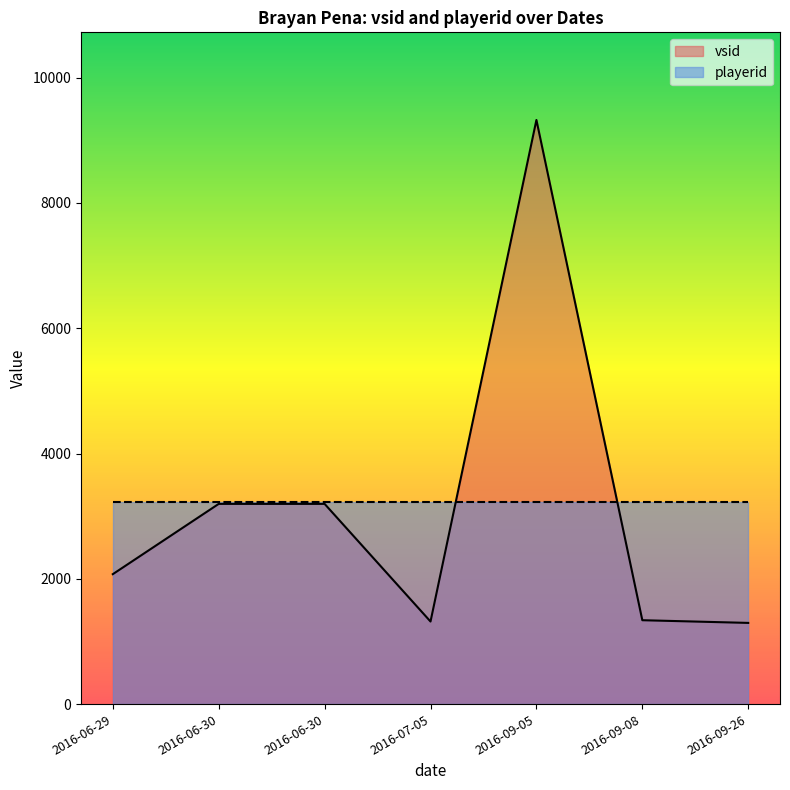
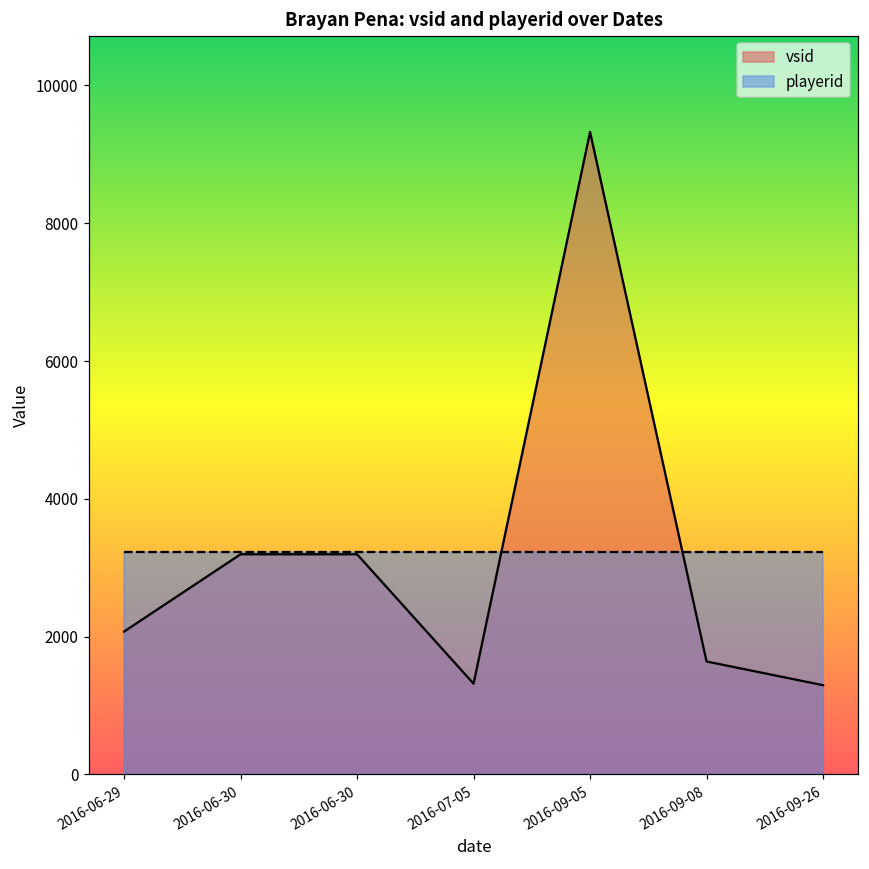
  {
    "vsid": {
      "2016-06-29": 2100,
      "2016-07-05": 1300,
      "2016-09-05": 9300,
-     "2016-09-08": 1300,
+     "2016-09-08": 1600,
      "2016-09-26": 1300
    },
    "playerid": {
      "2016-06-29": 3200,
      "2016-07-05": 3200,
      "2016-09-05": 3200,
      "2016-09-08": 3200,
      "2016-09-26": 3200
    }
  }
